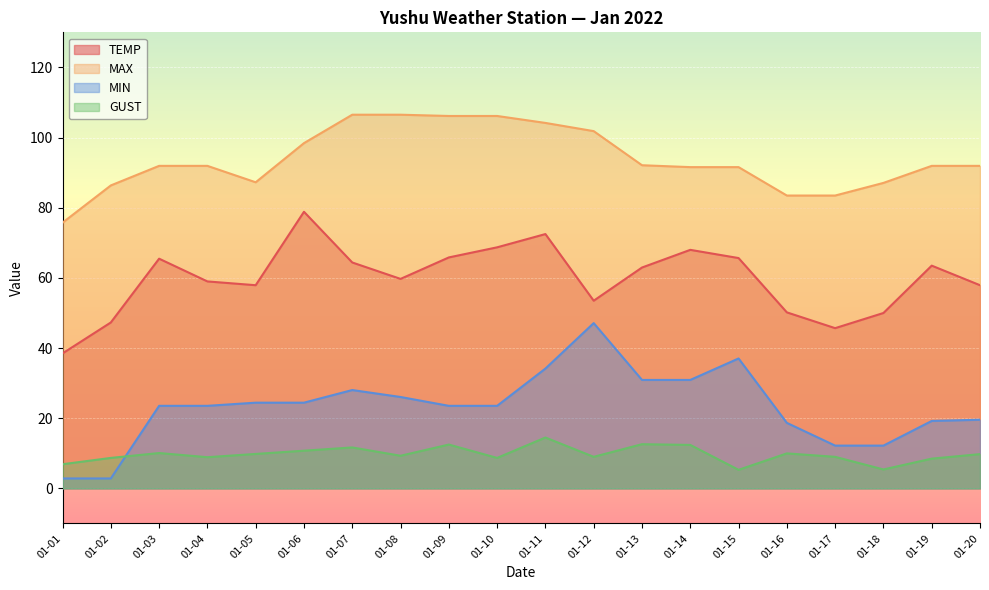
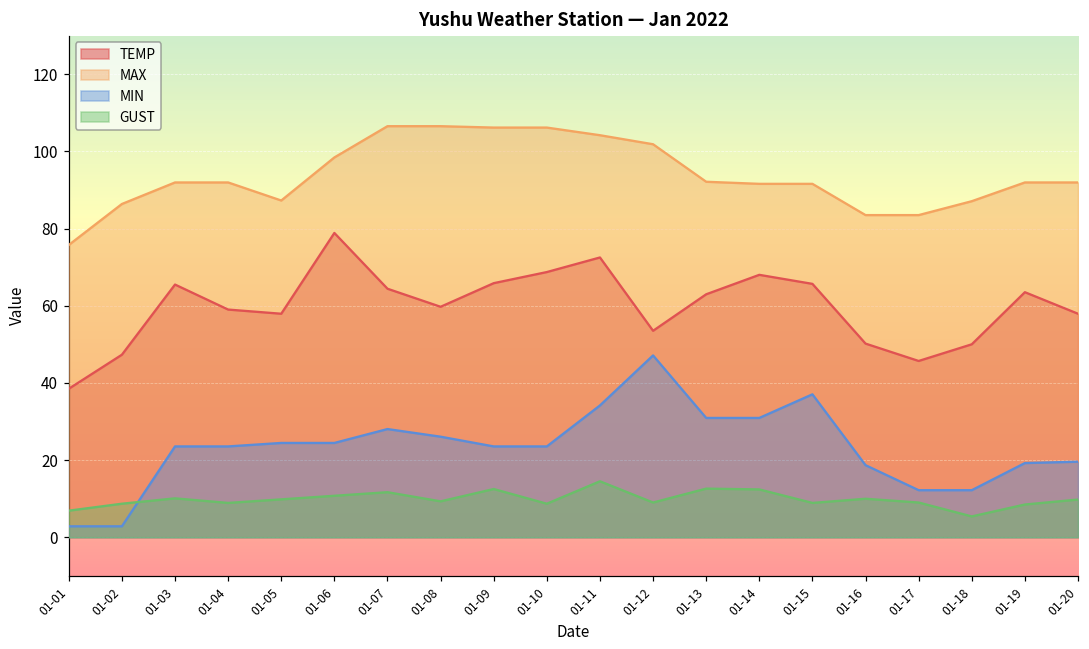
  {
    "TEMP": {
      "01-01": 38,
      "01-02": 47,
      "01-03": 65,
      "01-04": 59,
      "01-05": 58,
      "01-06": 79,
      "01-07": 64,
      "01-08": 60,
      "01-09": 66,
      "01-10": 69,
      "01-11": 73,
      "01-12": 54,
      "01-13": 63,
      "01-14": 68,
      "01-15": 66,
      "01-16": 50,
      "01-17": 46,
      "01-18": 50,
      "01-19": 64,
      "01-20": 58
    },
    "MAX": {
      "01-01": 76,
      "01-02": 86,
      "01-03": 92,
      "01-04": 92,
      "01-05": 87,
      "01-06": 98,
      "01-07": 107,
      "01-08": 107,
      "01-09": 106,
      "01-10": 106,
      "01-11": 104,
      "01-12": 102,
      "01-13": 92,
      "01-14": 92,
      "01-15": 92,
      "01-16": 83,
      "01-17": 83,
      "01-18": 87,
      "01-19": 92,
      "01-20": 92
    },
    "MIN": {
      "01-01": 3,
      "01-02": 3,
      "01-03": 24,
      "01-04": 24,
      "01-05": 24,
      "01-06": 24,
      "01-07": 28,
      "01-08": 26,
      "01-09": 24,
      "01-10": 24,
      "01-11": 34,
      "01-12": 47,
      "01-13": 31,
      "01-14": 31,
      "01-15": 37,
      "01-16": 19,
      "01-17": 12,
      "01-18": 12,
      "01-19": 19,
      "01-20": 20
    },
    "GUST": {
      "01-01": 7,
      "01-02": 9,
      "01-03": 10,
      "01-04": 9,
      "01-05": 10,
      "01-06": 11,
      "01-07": 12,
      "01-08": 9,
      "01-09": 13,
      "01-10": 9,
      "01-11": 15,
      "01-12": 9,
      "01-13": 13,
      "01-14": 12,
-     "01-15": 5,
+     "01-15": 9,
      "01-16": 10,
      "01-17": 9,
      "01-18": 5,
      "01-19": 8,
      "01-20": 10
    }
  }
